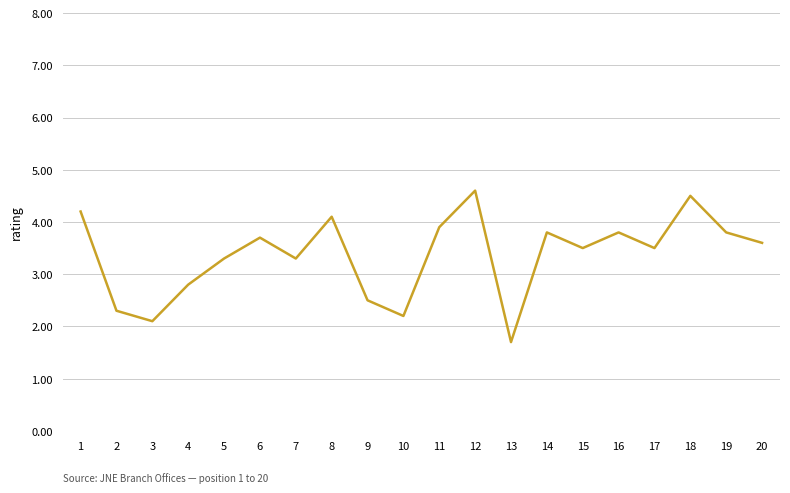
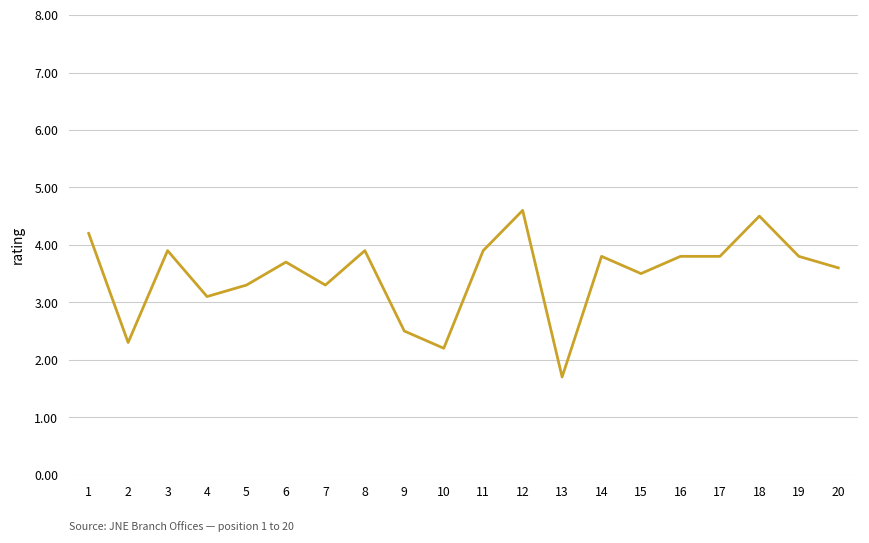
  {
    "1": 4.2,
    "2": 2.3,
-   "3": 2.1,
-   "4": 2.8,
+   "3": 3.9,
+   "4": 3.1,
    "5": 3.3,
    "6": 3.7,
    "7": 3.3,
-   "8": 4.1,
+   "8": 3.9,
    "9": 2.5,
    "10": 2.2,
    "11": 3.9,
    "12": 4.6,
    "13": 1.7,
    "14": 3.8,
    "15": 3.5,
    "16": 3.8,
-   "17": 3.5,
+   "17": 3.8,
    "18": 4.5,
    "19": 3.8,
    "20": 3.6
  }
